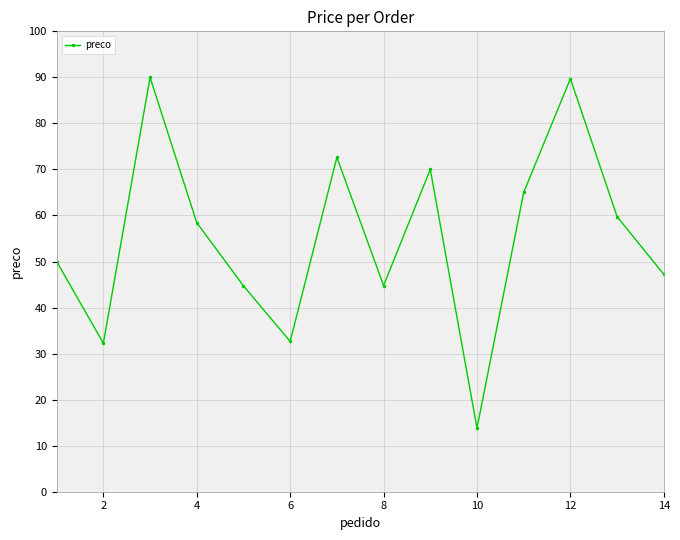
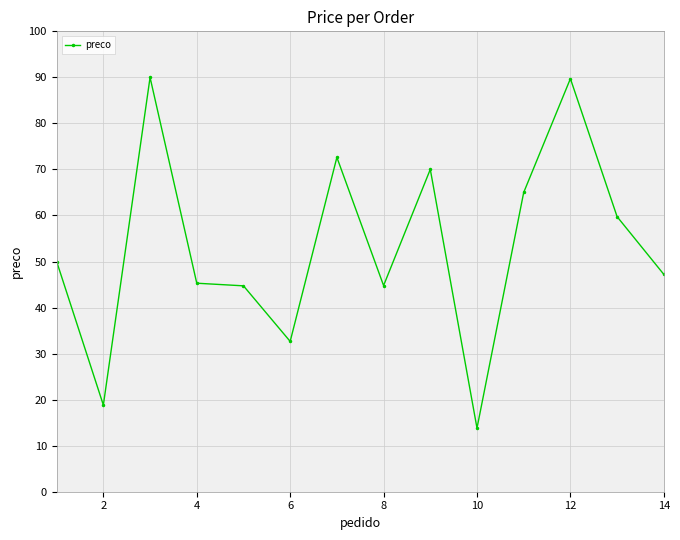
  {
-   "2": 32,
-   "4": 58,
+   "2": 19,
+   "4": 45,
    "6": 33,
    "8": 45,
    "10": 14,
    "12": 90,
    "14": 47
  }
